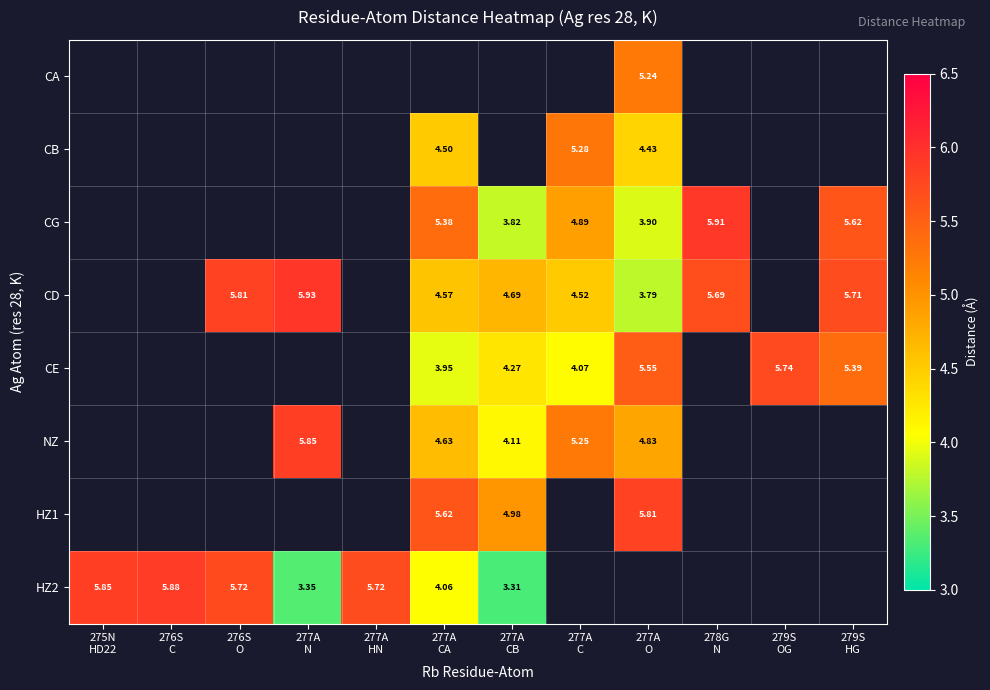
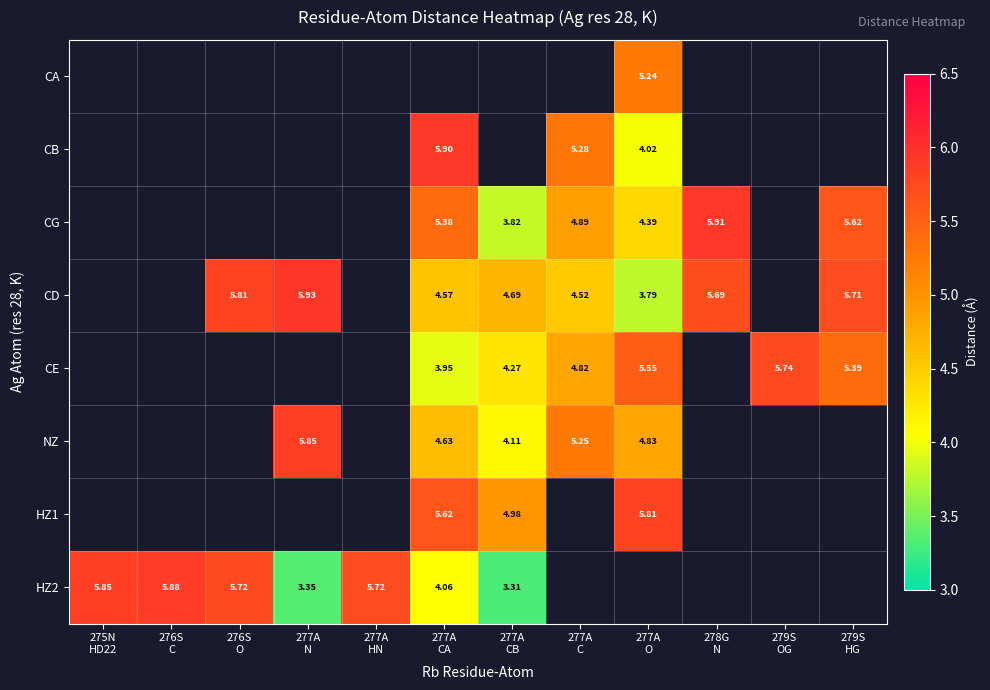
  {
    "CA": {
      "277A O": 5.24
    },
    "CB": {
-     "277A CA": 4.50,
+     "277A CA": 5.90,
      "277A C": 5.28,
-     "277A O": 4.43
+     "277A O": 4.02
    },
    "CG": {
      "277A CA": 5.38,
      "277A CB": 3.82,
      "277A C": 4.89,
-     "277A O": 3.90,
+     "277A O": 4.39,
      "278G N": 5.91,
      "279S HG": 5.62
    },
    "CD": {
      "276S O": 5.81,
      "277A N": 5.93,
      "277A CA": 4.57,
      "277A CB": 4.69,
      "277A C": 4.52,
      "277A O": 3.79,
      "278G N": 5.69,
      "279S HG": 5.71
    },
    "CE": {
      "277A CA": 3.95,
      "277A CB": 4.27,
-     "277A C": 4.07,
+     "277A C": 4.82,
      "277A O": 5.55,
      "279S OG": 5.74,
      "279S HG": 5.39
    },
    "NZ": {
      "277A N": 5.85,
      "277A CA": 4.63,
      "277A CB": 4.11,
      "277A C": 5.25,
      "277A O": 4.83
    },
    "HZ1": {
      "277A CA": 5.62,
      "277A CB": 4.98,
      "277A O": 5.81
    },
    "HZ2": {
      "275N HD22": 5.85,
      "276S C": 5.88,
      "276S O": 5.72,
      "277A N": 3.35,
      "277A HN": 5.72,
      "277A CA": 4.06,
      "277A CB": 3.31
    }
  }
